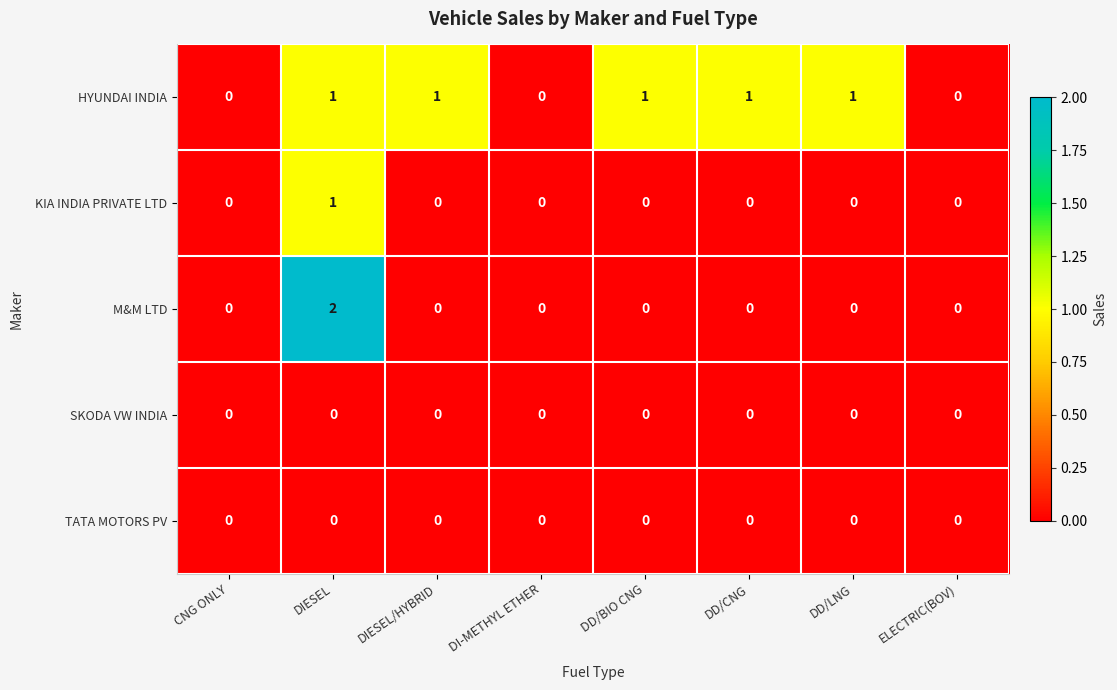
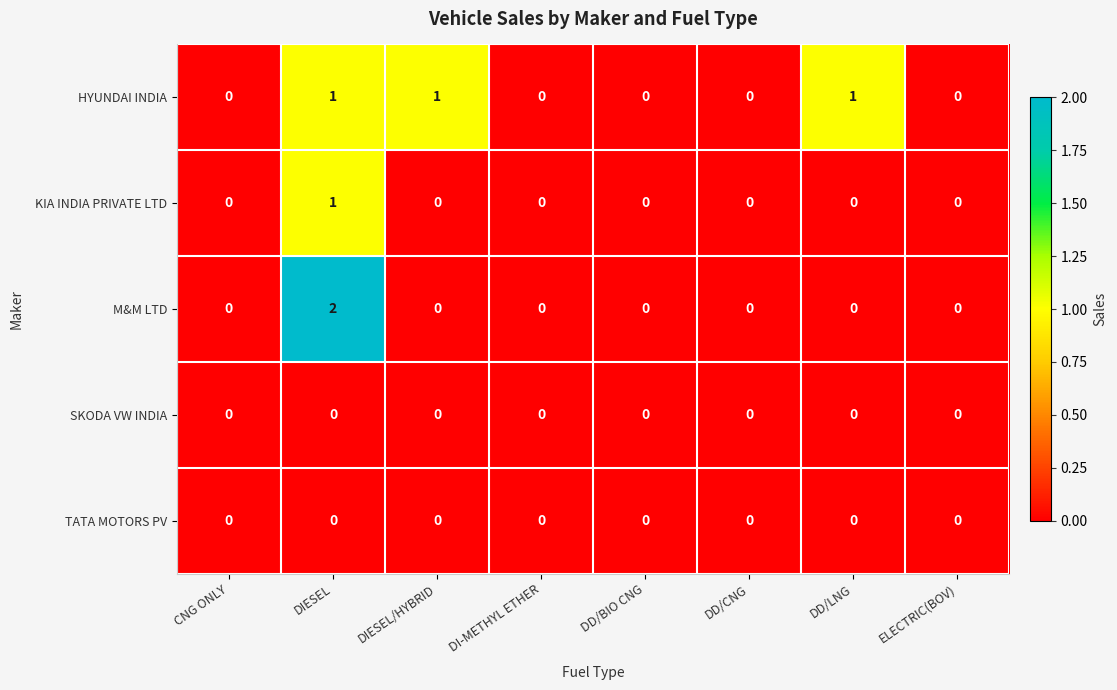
  {
    "HYUNDAI INDIA": {
      "CNG ONLY": 0,
      "DIESEL": 1,
      "DIESEL/HYBRID": 1,
      "DI-METHYL ETHER": 0,
-     "DD/BIO CNG": 1,
-     "DD/CNG": 1,
+     "DD/BIO CNG": 0,
+     "DD/CNG": 0,
      "DD/LNG": 1,
      "ELECTRIC(BOV)": 0
    },
    "KIA INDIA PRIVATE LTD": {
      "CNG ONLY": 0,
      "DIESEL": 1,
      "DIESEL/HYBRID": 0,
      "DI-METHYL ETHER": 0,
      "DD/BIO CNG": 0,
      "DD/CNG": 0,
      "DD/LNG": 0,
      "ELECTRIC(BOV)": 0
    },
    "M&M LTD": {
      "CNG ONLY": 0,
      "DIESEL": 2,
      "DIESEL/HYBRID": 0,
      "DI-METHYL ETHER": 0,
      "DD/BIO CNG": 0,
      "DD/CNG": 0,
      "DD/LNG": 0,
      "ELECTRIC(BOV)": 0
    },
    "SKODA VW INDIA": {
      "CNG ONLY": 0,
      "DIESEL": 0,
      "DIESEL/HYBRID": 0,
      "DI-METHYL ETHER": 0,
      "DD/BIO CNG": 0,
      "DD/CNG": 0,
      "DD/LNG": 0,
      "ELECTRIC(BOV)": 0
    },
    "TATA MOTORS PV": {
      "CNG ONLY": 0,
      "DIESEL": 0,
      "DIESEL/HYBRID": 0,
      "DI-METHYL ETHER": 0,
      "DD/BIO CNG": 0,
      "DD/CNG": 0,
      "DD/LNG": 0,
      "ELECTRIC(BOV)": 0
    }
  }
